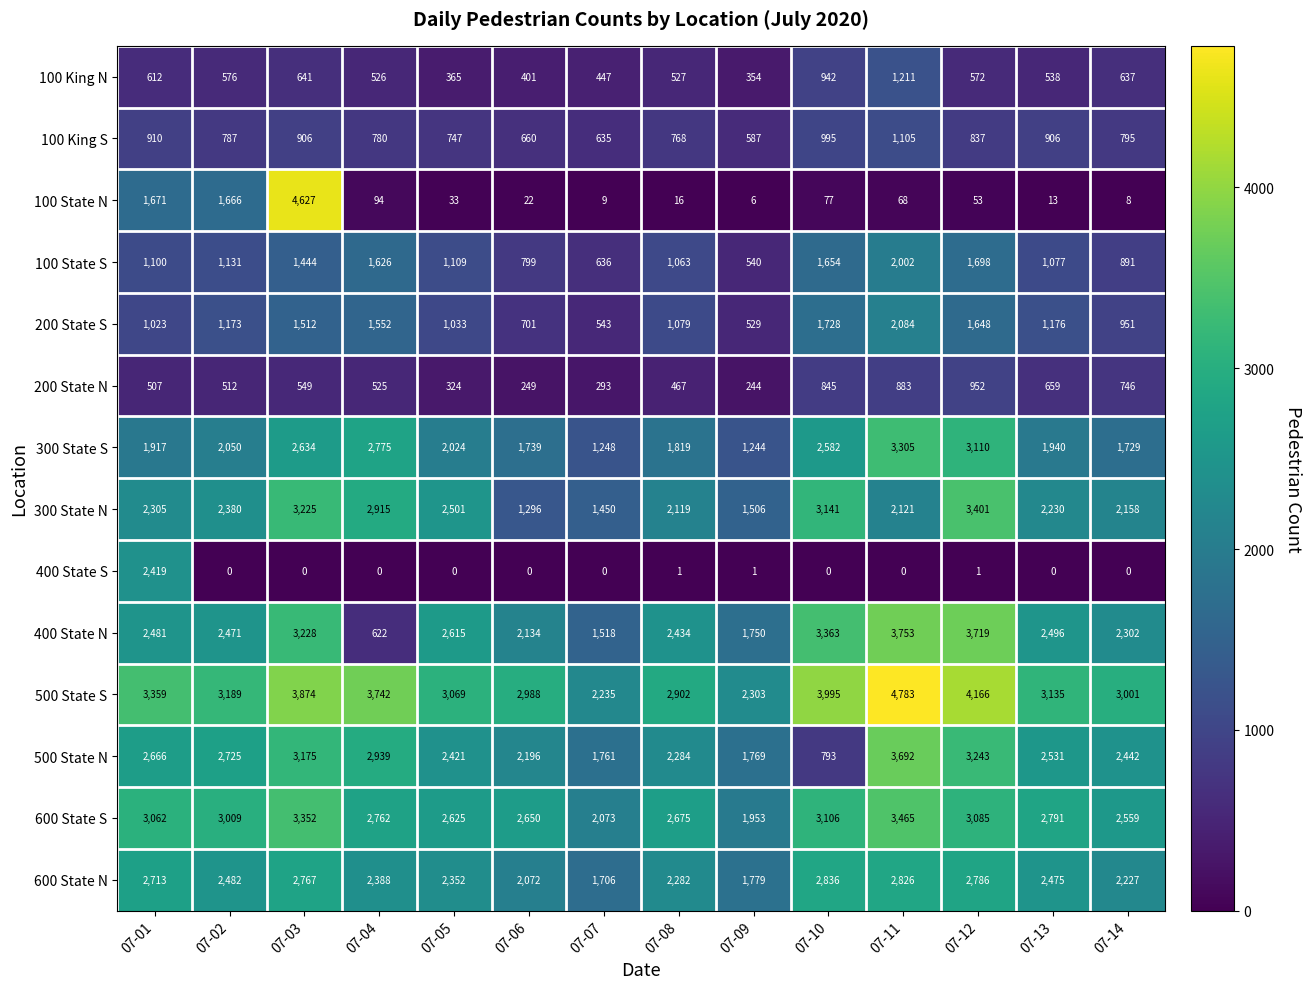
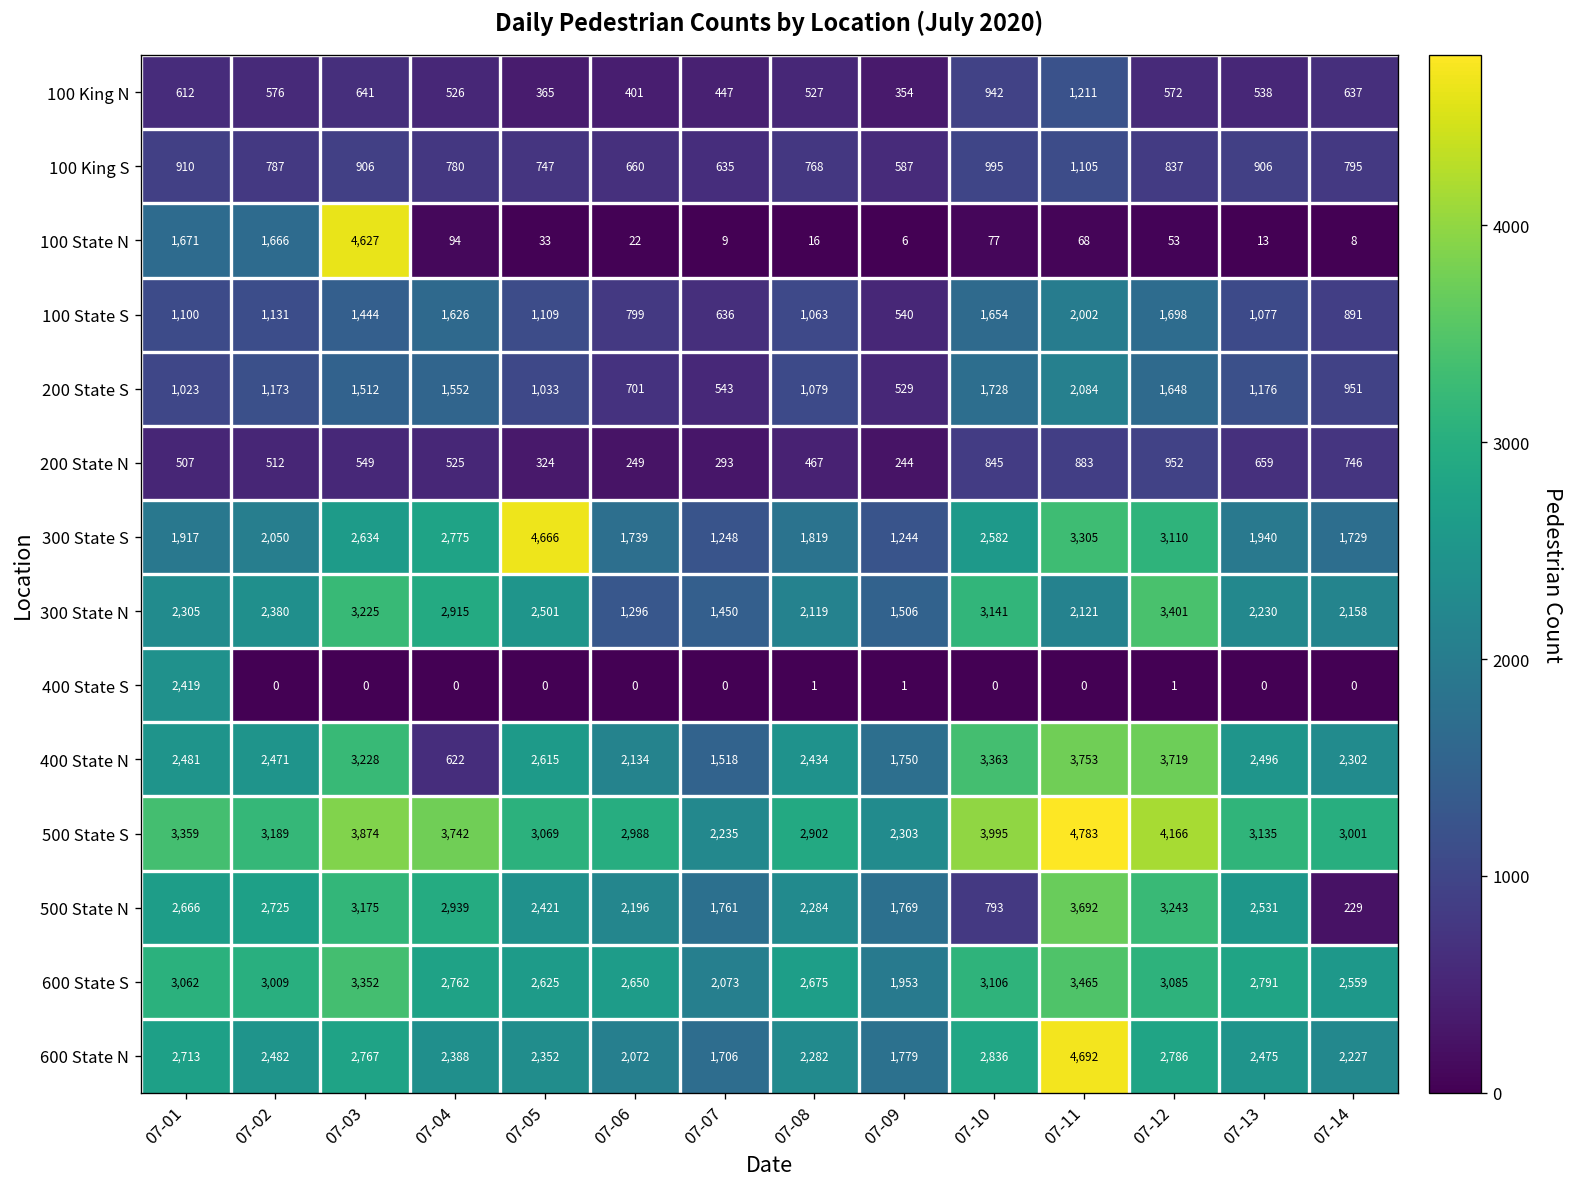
  {
    "100 King N": {
      "07-01": "612",
      "07-02": "576",
      "07-03": "641",
      "07-04": "526",
      "07-05": "365",
      "07-06": "401",
      "07-07": "447",
      "07-08": "527",
      "07-09": "354",
      "07-10": "942",
      "07-11": "1,211",
      "07-12": "572",
      "07-13": "538",
      "07-14": "637"
    },
    "100 King S": {
      "07-01": "910",
      "07-02": "787",
      "07-03": "906",
      "07-04": "780",
      "07-05": "747",
      "07-06": "660",
      "07-07": "635",
      "07-08": "768",
      "07-09": "587",
      "07-10": "995",
      "07-11": "1,105",
      "07-12": "837",
      "07-13": "906",
      "07-14": "795"
    },
    "100 State N": {
      "07-01": "1,671",
      "07-02": "1,666",
      "07-03": "4,627",
      "07-04": "94",
      "07-05": "33",
      "07-06": "22",
      "07-07": "9",
      "07-08": "16",
      "07-09": "6",
      "07-10": "77",
      "07-11": "68",
      "07-12": "53",
      "07-13": "13",
      "07-14": "8"
    },
    "100 State S": {
      "07-01": "1,100",
      "07-02": "1,131",
      "07-03": "1,444",
      "07-04": "1,626",
      "07-05": "1,109",
      "07-06": "799",
      "07-07": "636",
      "07-08": "1,063",
      "07-09": "540",
      "07-10": "1,654",
      "07-11": "2,002",
      "07-12": "1,698",
      "07-13": "1,077",
      "07-14": "891"
    },
    "200 State S": {
      "07-01": "1,023",
      "07-02": "1,173",
      "07-03": "1,512",
      "07-04": "1,552",
      "07-05": "1,033",
      "07-06": "701",
      "07-07": "543",
      "07-08": "1,079",
      "07-09": "529",
      "07-10": "1,728",
      "07-11": "2,084",
      "07-12": "1,648",
      "07-13": "1,176",
      "07-14": "951"
    },
    "200 State N": {
      "07-01": "507",
      "07-02": "512",
      "07-03": "549",
      "07-04": "525",
      "07-05": "324",
      "07-06": "249",
      "07-07": "293",
      "07-08": "467",
      "07-09": "244",
      "07-10": "845",
      "07-11": "883",
      "07-12": "952",
      "07-13": "659",
      "07-14": "746"
    },
    "300 State S": {
      "07-01": "1,917",
      "07-02": "2,050",
      "07-03": "2,634",
      "07-04": "2,775",
-     "07-05": "2,024",
+     "07-05": "4,666",
      "07-06": "1,739",
      "07-07": "1,248",
      "07-08": "1,819",
      "07-09": "1,244",
      "07-10": "2,582",
      "07-11": "3,305",
      "07-12": "3,110",
      "07-13": "1,940",
      "07-14": "1,729"
    },
    "300 State N": {
      "07-01": "2,305",
      "07-02": "2,380",
      "07-03": "3,225",
      "07-04": "2,915",
      "07-05": "2,501",
      "07-06": "1,296",
      "07-07": "1,450",
      "07-08": "2,119",
      "07-09": "1,506",
      "07-10": "3,141",
      "07-11": "2,121",
      "07-12": "3,401",
      "07-13": "2,230",
      "07-14": "2,158"
    },
    "400 State S": {
      "07-01": "2,419",
      "07-02": "0",
      "07-03": "0",
      "07-04": "0",
      "07-05": "0",
      "07-06": "0",
      "07-07": "0",
      "07-08": "1",
      "07-09": "1",
      "07-10": "0",
      "07-11": "0",
      "07-12": "1",
      "07-13": "0",
      "07-14": "0"
    },
    "400 State N": {
      "07-01": "2,481",
      "07-02": "2,471",
      "07-03": "3,228",
      "07-04": "622",
      "07-05": "2,615",
      "07-06": "2,134",
      "07-07": "1,518",
      "07-08": "2,434",
      "07-09": "1,750",
      "07-10": "3,363",
      "07-11": "3,753",
      "07-12": "3,719",
      "07-13": "2,496",
      "07-14": "2,302"
    },
    "500 State S": {
      "07-01": "3,359",
      "07-02": "3,189",
      "07-03": "3,874",
      "07-04": "3,742",
      "07-05": "3,069",
      "07-06": "2,988",
      "07-07": "2,235",
      "07-08": "2,902",
      "07-09": "2,303",
      "07-10": "3,995",
      "07-11": "4,783",
      "07-12": "4,166",
      "07-13": "3,135",
      "07-14": "3,001"
    },
    "500 State N": {
      "07-01": "2,666",
      "07-02": "2,725",
      "07-03": "3,175",
      "07-04": "2,939",
      "07-05": "2,421",
      "07-06": "2,196",
      "07-07": "1,761",
      "07-08": "2,284",
      "07-09": "1,769",
      "07-10": "793",
      "07-11": "3,692",
      "07-12": "3,243",
      "07-13": "2,531",
-     "07-14": "2,442"
+     "07-14": "229"
    },
    "600 State S": {
      "07-01": "3,062",
      "07-02": "3,009",
      "07-03": "3,352",
      "07-04": "2,762",
      "07-05": "2,625",
      "07-06": "2,650",
      "07-07": "2,073",
      "07-08": "2,675",
      "07-09": "1,953",
      "07-10": "3,106",
      "07-11": "3,465",
      "07-12": "3,085",
      "07-13": "2,791",
      "07-14": "2,559"
    },
    "600 State N": {
      "07-01": "2,713",
      "07-02": "2,482",
      "07-03": "2,767",
      "07-04": "2,388",
      "07-05": "2,352",
      "07-06": "2,072",
      "07-07": "1,706",
      "07-08": "2,282",
      "07-09": "1,779",
      "07-10": "2,836",
-     "07-11": "2,826",
+     "07-11": "4,692",
      "07-12": "2,786",
      "07-13": "2,475",
      "07-14": "2,227"
    }
  }
